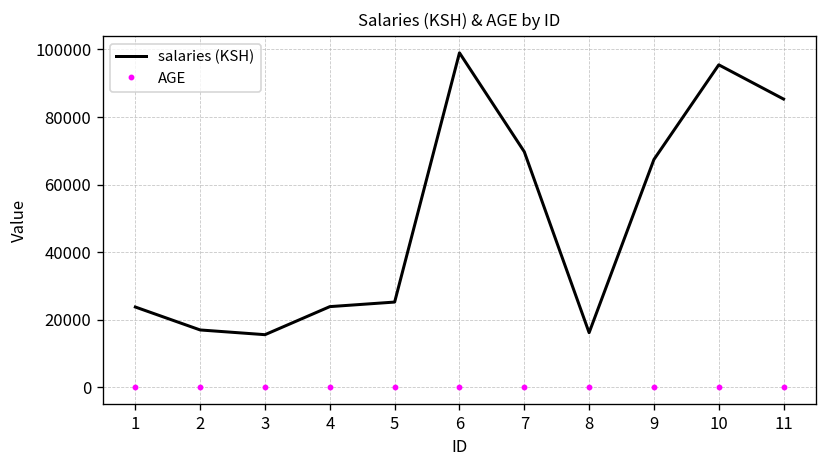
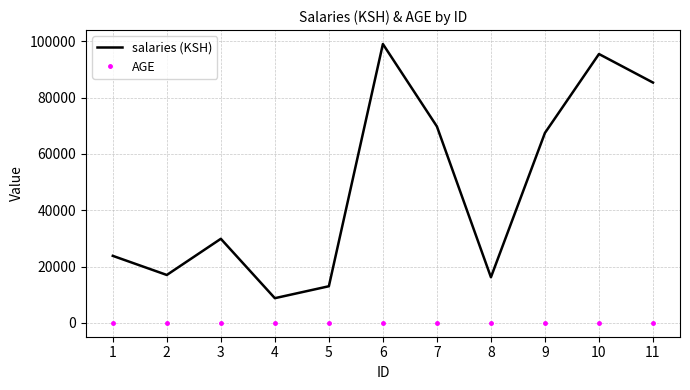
  {
    "salaries (KSH)": {
      "1": 24000,
      "2": 17000,
-     "3": 16000,
-     "4": 24000,
-     "5": 25000,
+     "3": 30000,
+     "4": 9000,
+     "5": 13000,
      "6": 99000,
      "7": 70000,
      "8": 16000,
      "9": 67000,
      "10": 95000,
      "11": 85000
    },
    "AGE": {
      "1": 0,
      "2": 0,
      "3": 0,
      "4": 0,
      "5": 0,
      "6": 0,
      "7": 0,
      "8": 0,
      "9": 0,
      "10": 0,
      "11": 0
    }
  }
